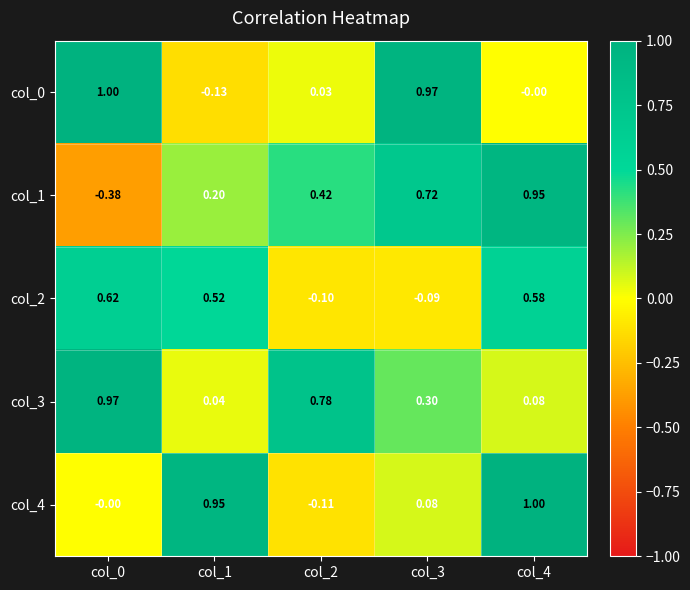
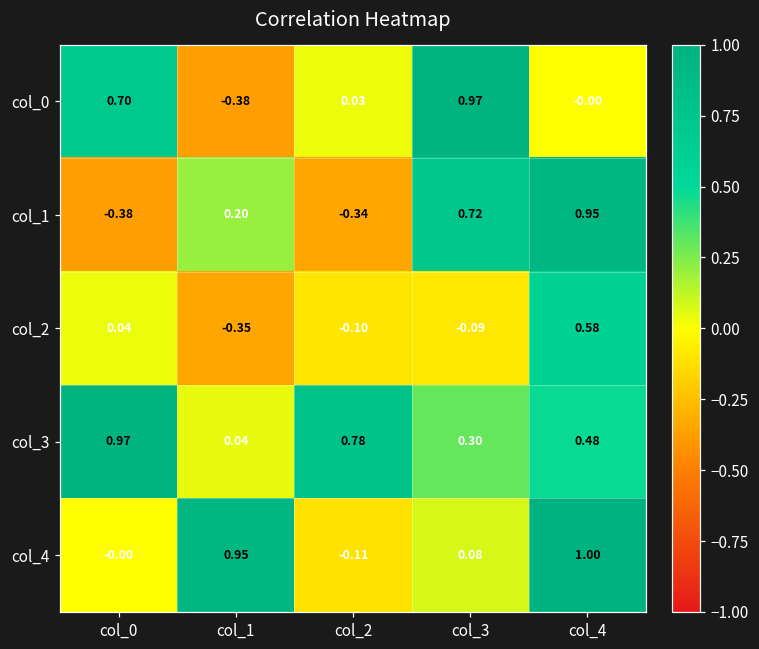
  {
    "col_0": {
-     "col_0": 1.00,
-     "col_1": -0.13,
+     "col_0": 0.70,
+     "col_1": -0.38,
      "col_2": 0.03,
      "col_3": 0.97,
      "col_4": -0.00
    },
    "col_1": {
      "col_0": -0.38,
      "col_1": 0.20,
-     "col_2": 0.42,
+     "col_2": -0.34,
      "col_3": 0.72,
      "col_4": 0.95
    },
    "col_2": {
-     "col_0": 0.62,
-     "col_1": 0.52,
+     "col_0": 0.04,
+     "col_1": -0.35,
      "col_2": -0.10,
      "col_3": -0.09,
      "col_4": 0.58
    },
    "col_3": {
      "col_0": 0.97,
      "col_1": 0.04,
      "col_2": 0.78,
      "col_3": 0.30,
-     "col_4": 0.08
+     "col_4": 0.48
    },
    "col_4": {
      "col_0": -0.00,
      "col_1": 0.95,
      "col_2": -0.11,
      "col_3": 0.08,
      "col_4": 1.00
    }
  }
